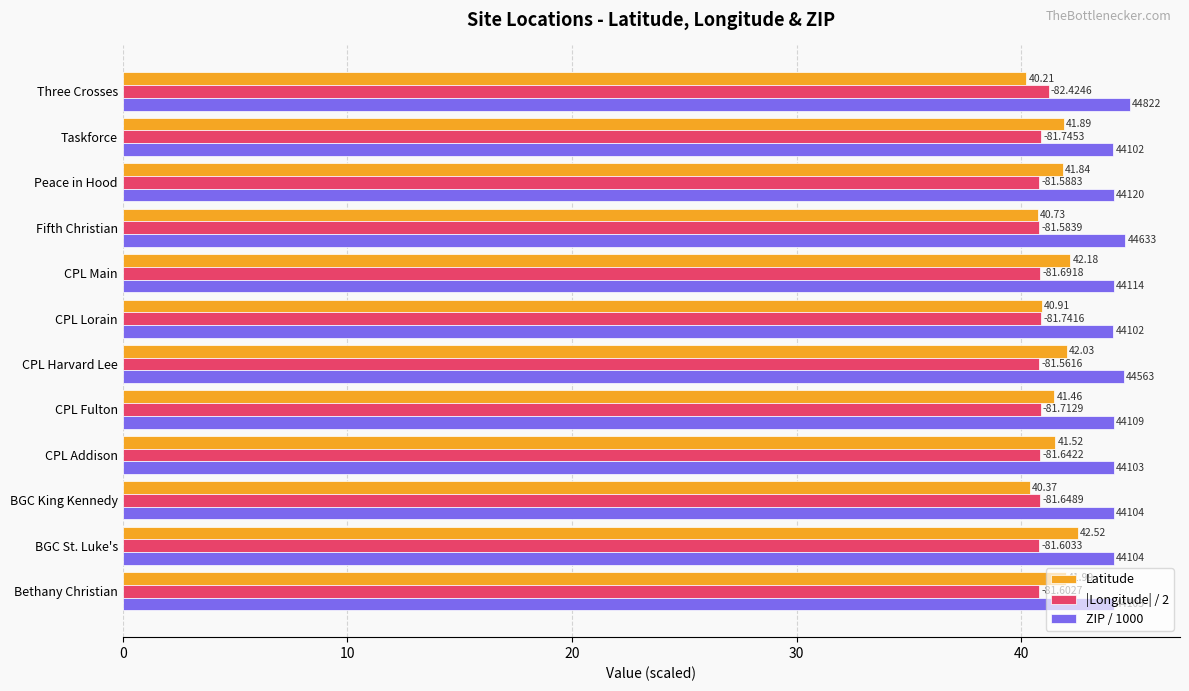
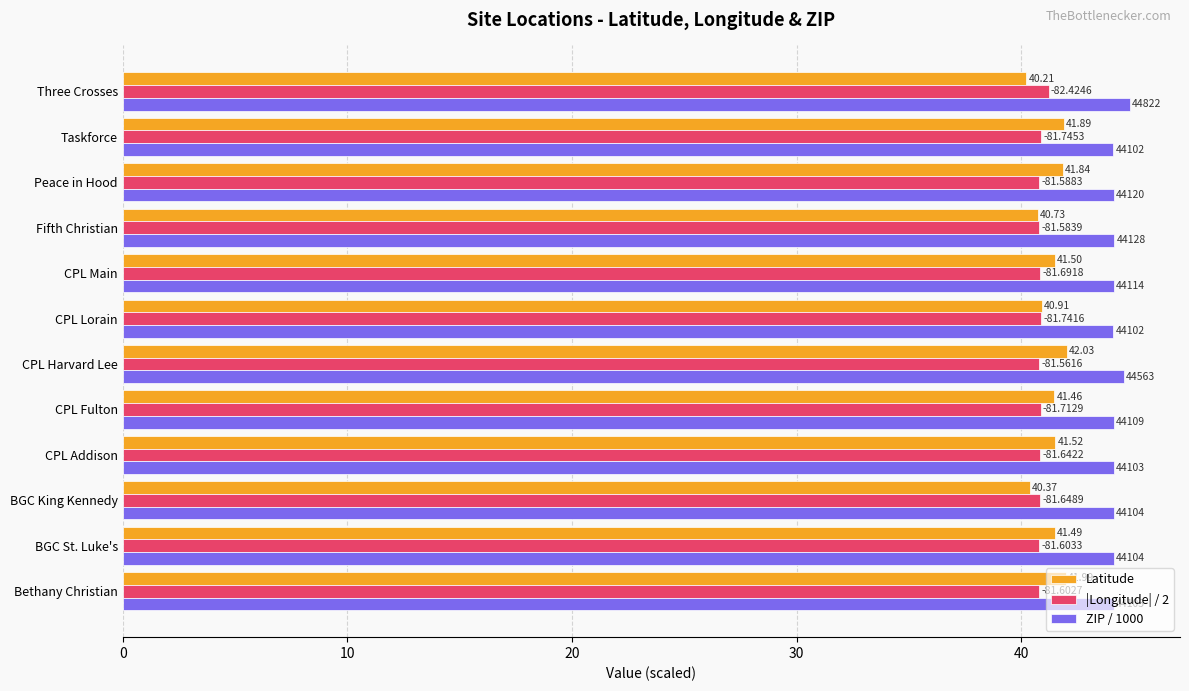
  {
    "Latitude": {
      "Three Crosses": 40.21,
      "Taskforce": 41.89,
      "Peace in Hood": 41.84,
      "Fifth Christian": 40.73,
-     "CPL Main": 42.18,
+     "CPL Main": 41.50,
      "CPL Lorain": 40.91,
      "CPL Harvard Lee": 42.03,
      "CPL Fulton": 41.46,
      "CPL Addison": 41.52,
      "BGC King Kennedy": 40.37,
-     "BGC St. Luke's": 42.52
+     "BGC St. Luke's": 41.49
    },
    "ZIP / 1000": {
-     "Fifth Christian": 44633
+     "Fifth Christian": 44128
    }
  }
